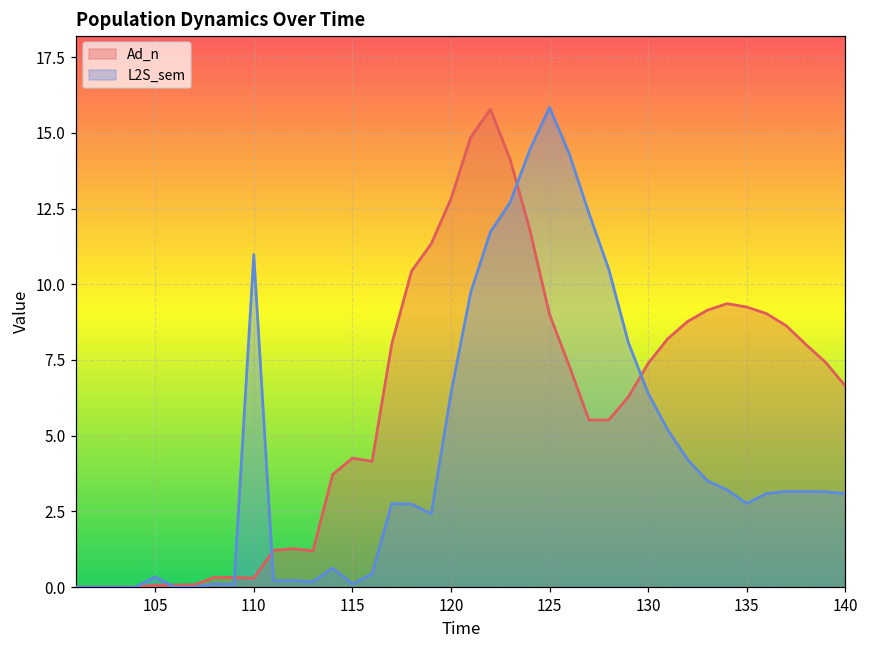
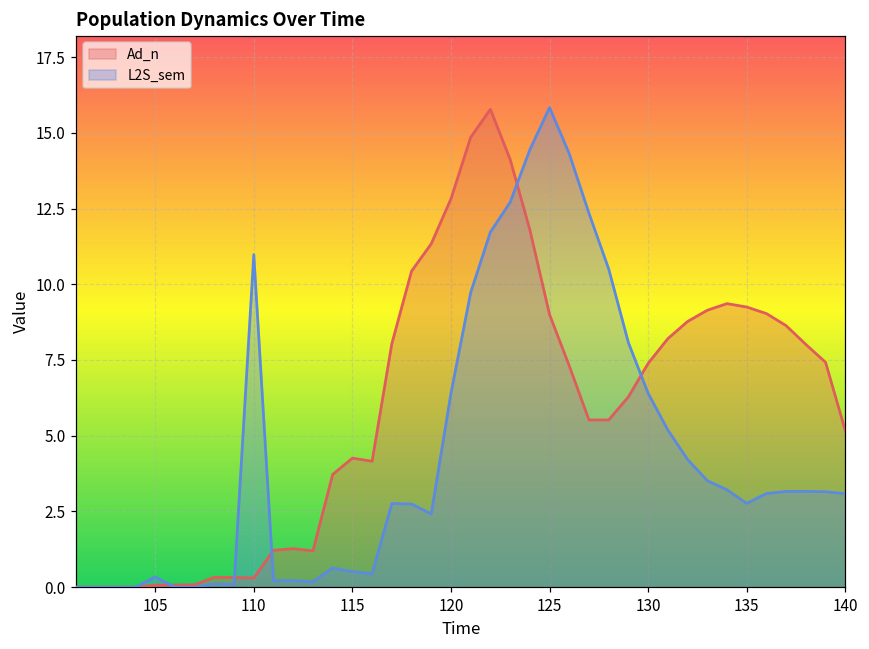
  {
    "Ad_n": {
      "105": 0.1,
      "110": 0.3,
      "115": 4.3,
      "120": 12.8,
      "125": 9.0,
      "130": 7.4,
      "135": 9.2,
-     "140": 6.6
+     "140": 5.2
    },
    "L2S_sem": {
      "105": 0.3,
      "110": 11.0,
-     "115": 0.1,
+     "115": 0.5,
      "120": 6.4,
      "125": 15.8,
      "130": 6.4,
      "135": 2.8,
      "140": 3.1
    }
  }
